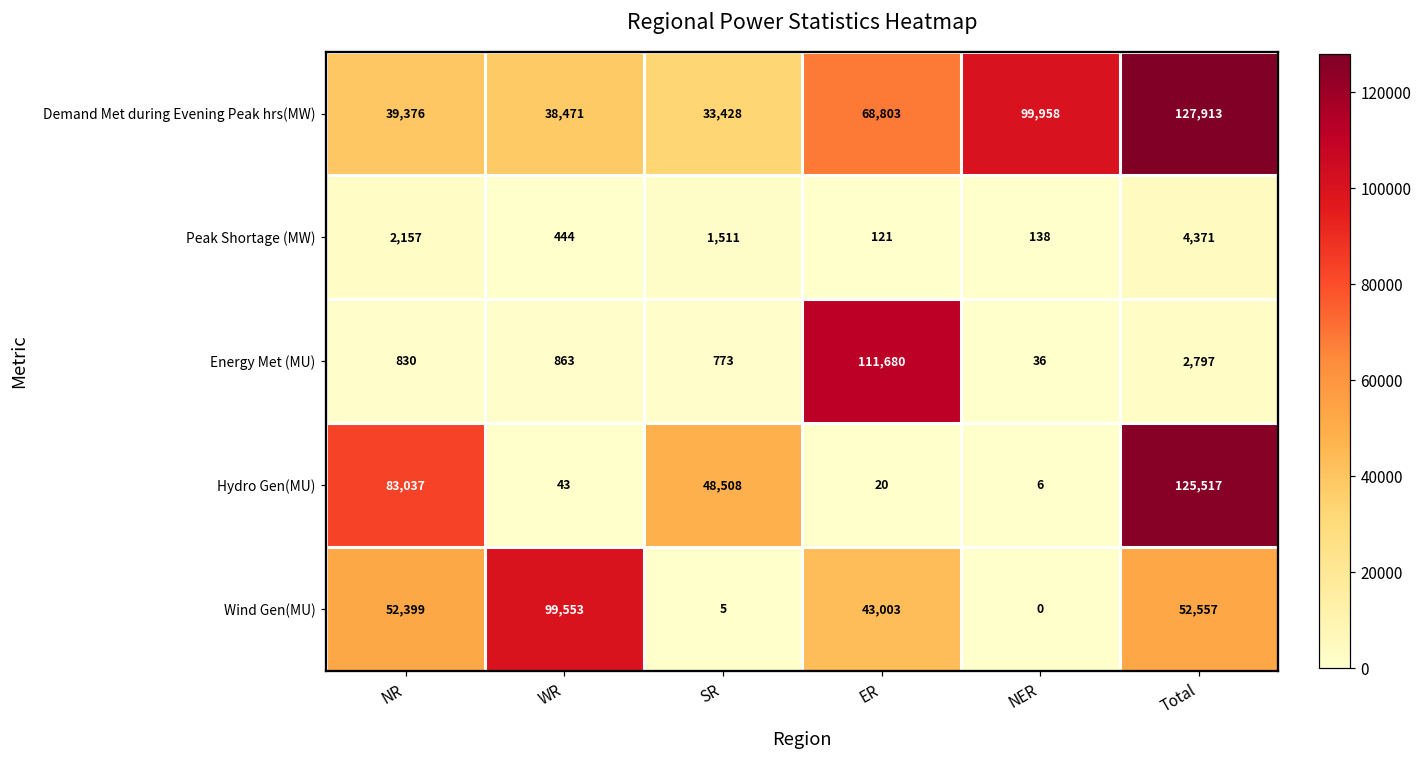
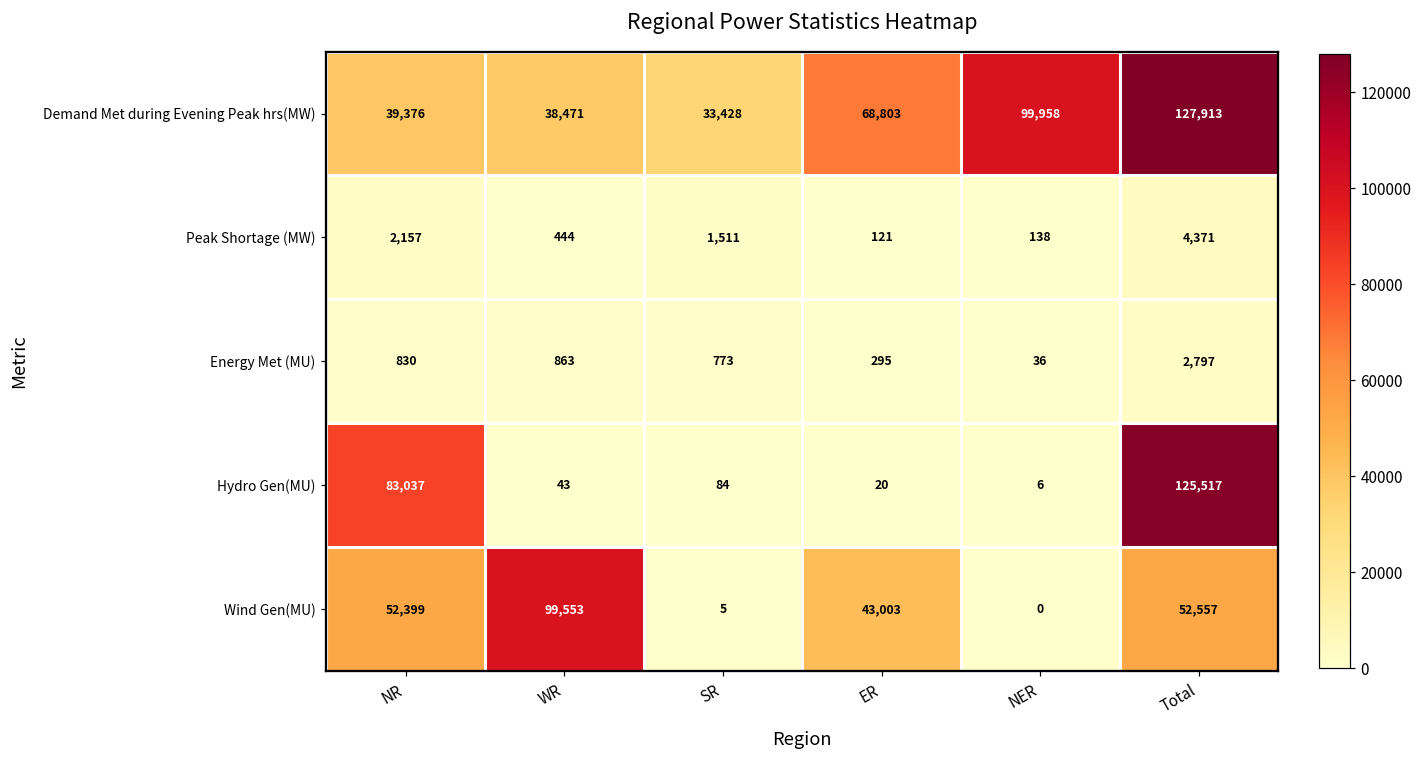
  {
    "Demand Met during Evening Peak hrs(MW)": {
      "NR": "39,376",
      "WR": "38,471",
      "SR": "33,428",
      "ER": "68,803",
      "NER": "99,958",
      "Total": "127,913"
    },
    "Peak Shortage (MW)": {
      "NR": "2,157",
      "WR": "444",
      "SR": "1,511",
      "ER": "121",
      "NER": "138",
      "Total": "4,371"
    },
    "Energy Met (MU)": {
      "NR": "830",
      "WR": "863",
      "SR": "773",
-     "ER": "111,680",
+     "ER": "295",
      "NER": "36",
      "Total": "2,797"
    },
    "Hydro Gen(MU)": {
      "NR": "83,037",
      "WR": "43",
-     "SR": "48,508",
+     "SR": "84",
      "ER": "20",
      "NER": "6",
      "Total": "125,517"
    },
    "Wind Gen(MU)": {
      "NR": "52,399",
      "WR": "99,553",
      "SR": "5",
      "ER": "43,003",
      "NER": "0",
      "Total": "52,557"
    }
  }
